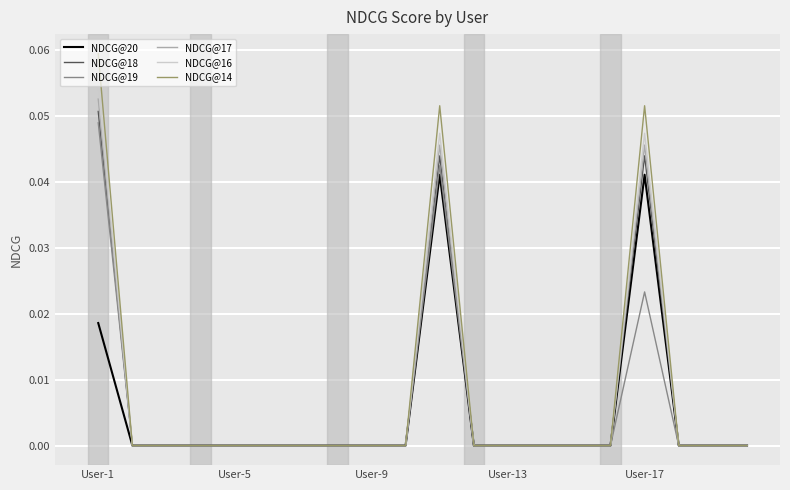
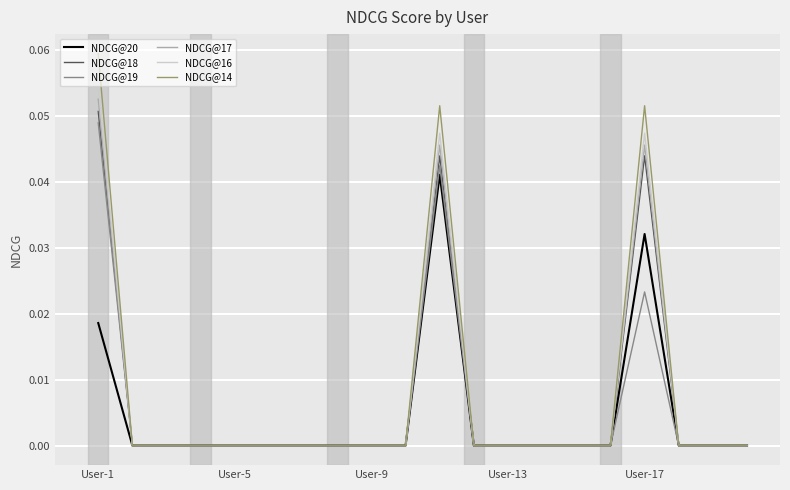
  {
    "NDCG@20": {
      "User-1": 0.019,
-     "User-17": 0.041
+     "User-17": 0.032
    },
    "NDCG@18": {
      "User-1": 0.051,
      "User-17": 0.044
    }
  }
